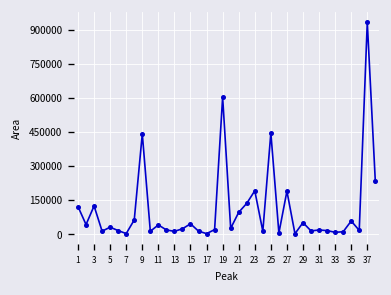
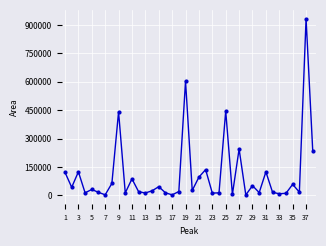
  {
    "1": 120000,
    "3": 120000,
    "5": 30000,
    "7": 0,
    "9": 440000,
-   "11": 40000,
+   "11": 90000,
    "13": 10000,
    "15": 50000,
    "17": 0,
    "19": 600000,
    "21": 100000,
-   "23": 190000,
+   "23": 10000,
    "25": 450000,
-   "27": 190000,
+   "27": 240000,
    "29": 50000,
-   "31": 20000,
+   "31": 120000,
    "33": 10000,
    "35": 60000,
    "37": 930000
  }
